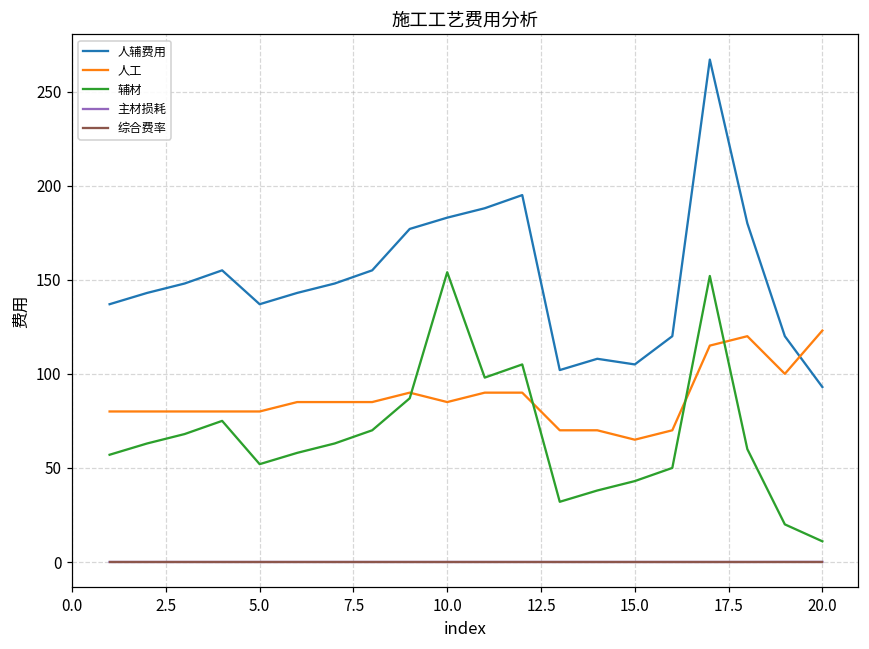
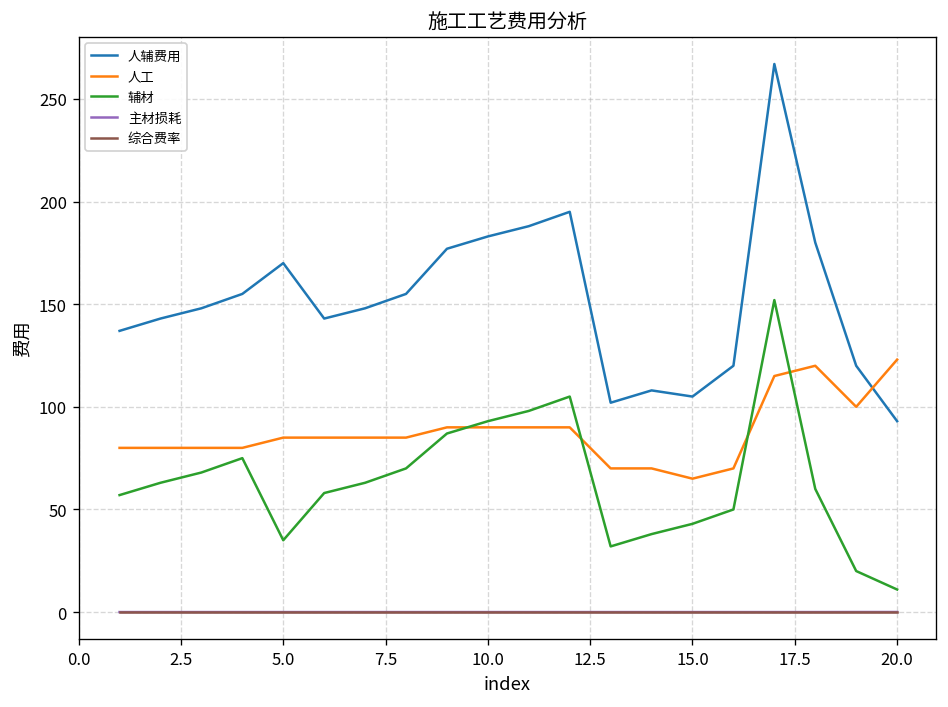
  {
    "人辅费用": {
-     "5.0": 137,
+     "5.0": 170,
      "10.0": 183,
      "15.0": 105,
      "20.0": 93
    },
    "人工": {
-     "5.0": 80,
-     "10.0": 85,
+     "5.0": 85,
+     "10.0": 90,
      "15.0": 65,
      "20.0": 123
    },
    "辅材": {
-     "5.0": 52,
-     "10.0": 154,
+     "5.0": 35,
+     "10.0": 93,
      "15.0": 43,
      "20.0": 11
    },
    "综合费率": {
      "5.0": 0,
      "10.0": 0,
      "15.0": 0,
      "20.0": 0
    }
  }
